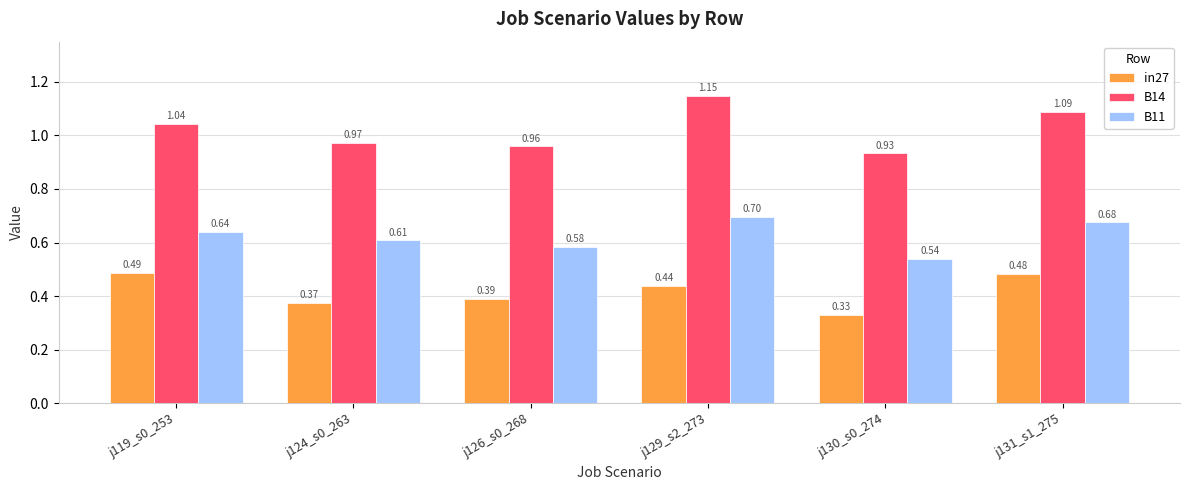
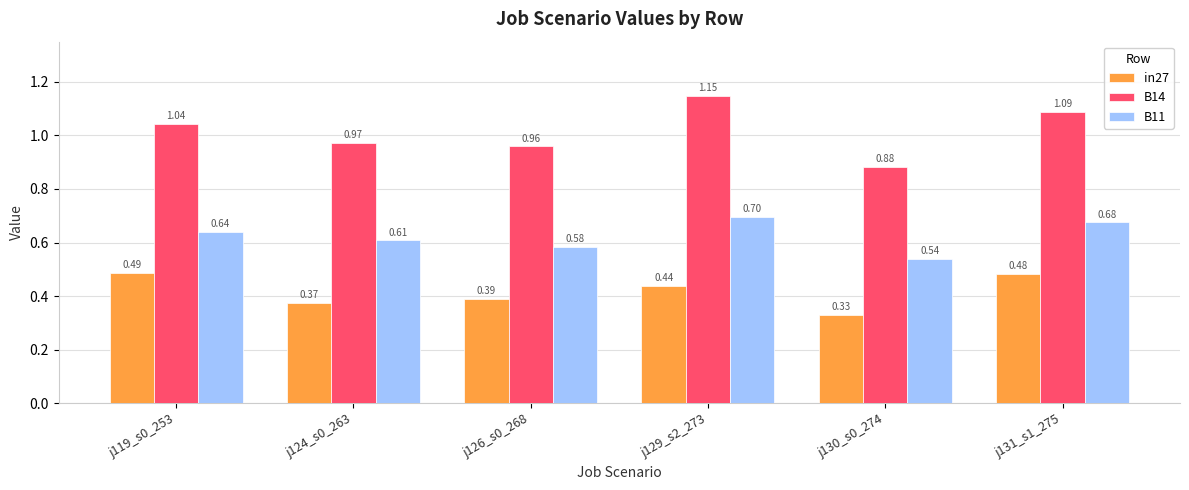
  {
    "in27": {
      "j119_s0_253": 0.49,
      "j124_s0_263": 0.37,
      "j126_s0_268": 0.39,
      "j129_s2_273": 0.44,
      "j130_s0_274": 0.33,
      "j131_s1_275": 0.48
    },
    "B14": {
      "j119_s0_253": 1.04,
      "j124_s0_263": 0.97,
      "j126_s0_268": 0.96,
      "j129_s2_273": 1.15,
-     "j130_s0_274": 0.93,
+     "j130_s0_274": 0.88,
      "j131_s1_275": 1.09
    },
    "B11": {
      "j119_s0_253": 0.64,
      "j124_s0_263": 0.61,
      "j126_s0_268": 0.58,
      "j129_s2_273": 0.70,
      "j130_s0_274": 0.54,
      "j131_s1_275": 0.68
    }
  }
